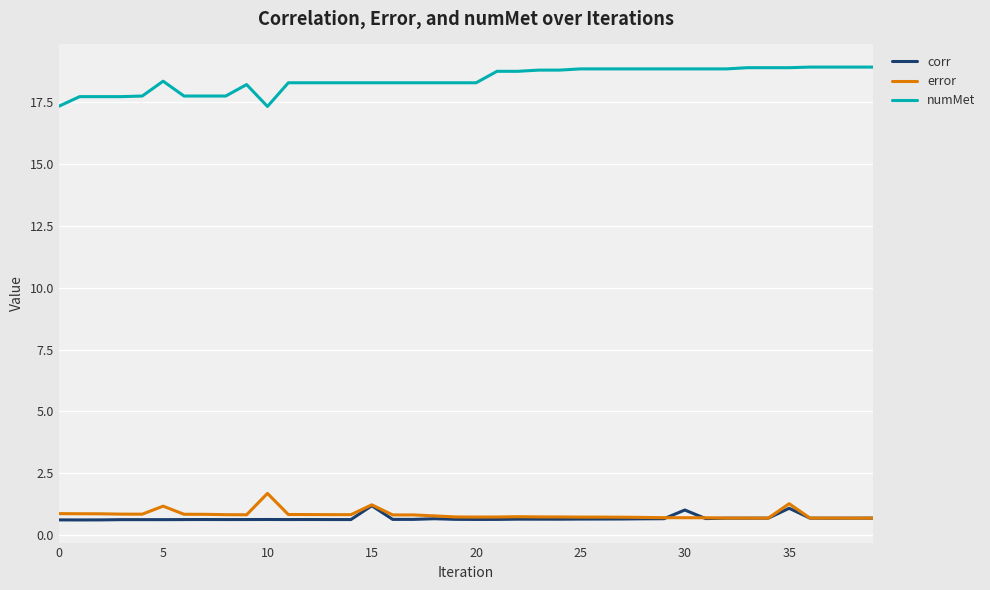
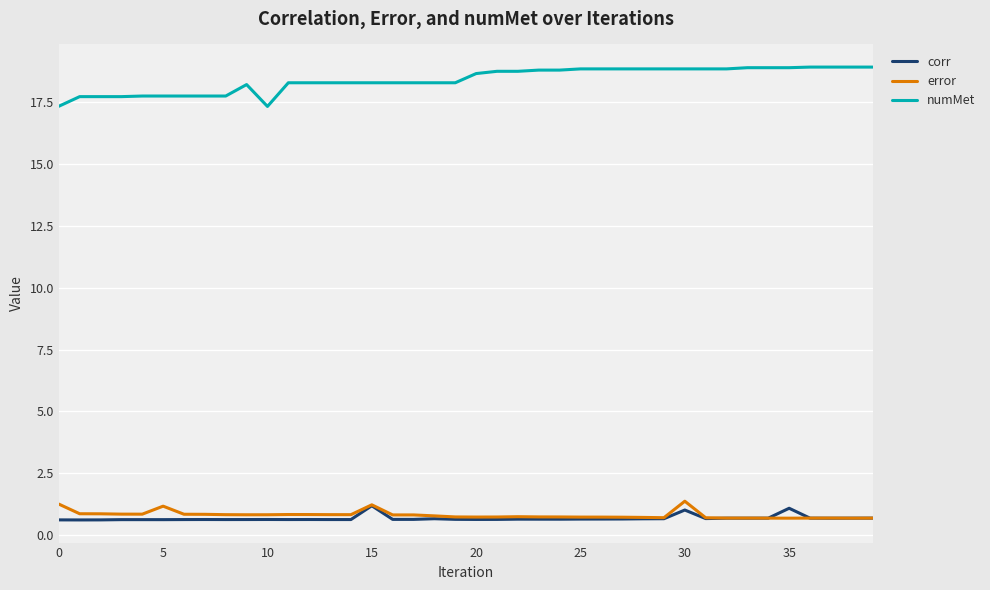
  {
    "corr": {
      "0": 0.6,
      "5": 0.6,
      "10": 0.6,
      "30": 1.0,
      "35": 1.1
    },
    "error": {
-     "0": 0.9,
+     "0": 1.3,
      "5": 1.2,
-     "10": 1.7,
-     "30": 0.7,
-     "35": 1.3
+     "10": 0.8,
+     "30": 1.4,
+     "35": 0.7
    },
    "numMet": {
      "0": 17.3,
-     "5": 18.4,
+     "5": 17.8,
      "10": 17.3,
      "15": 18.3,
-     "20": 18.3,
+     "20": 18.7,
      "25": 18.9,
      "30": 18.9,
      "35": 18.9
    }
  }
